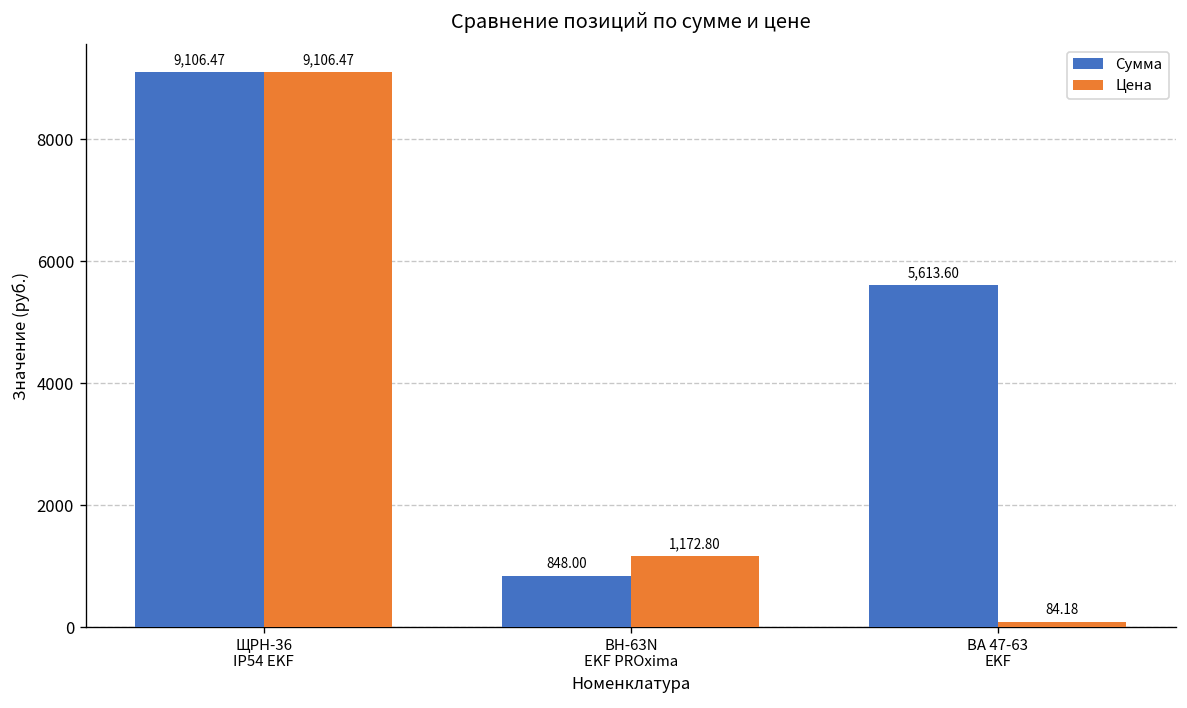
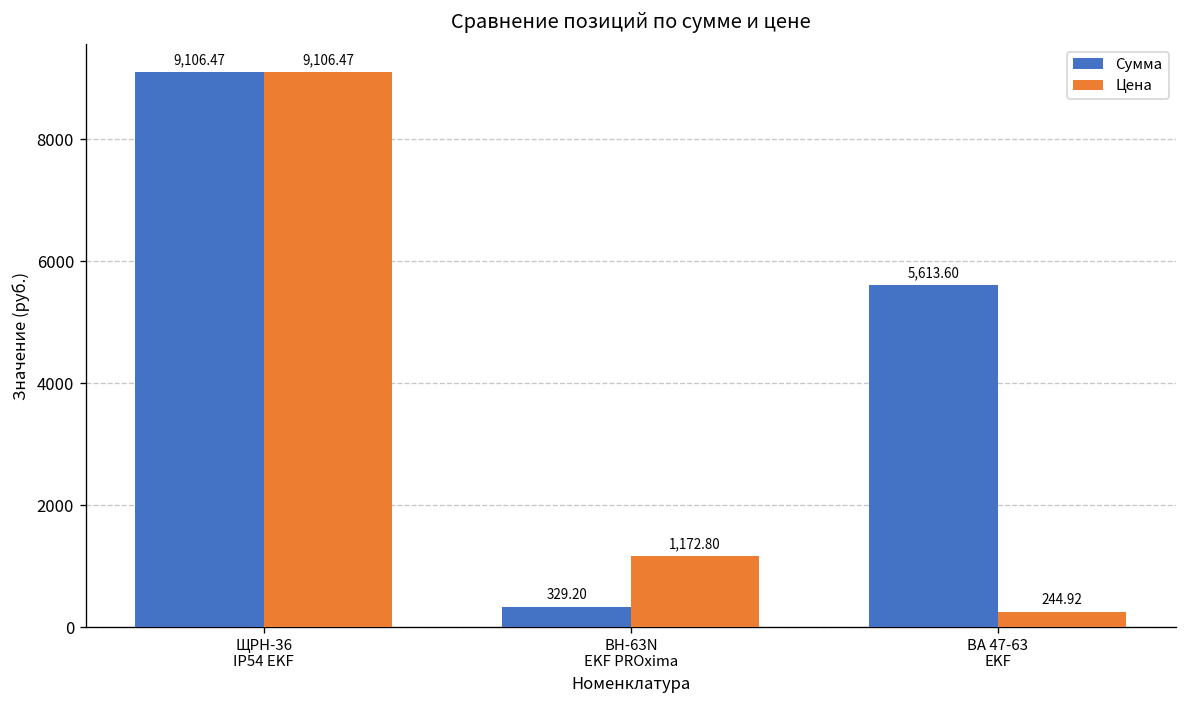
  {
    "Сумма": {
      "ЩРН-36 IP54 EKF": "9,106.47",
-     "ВН-63N EKF PROxima": "848.00",
+     "ВН-63N EKF PROxima": "329.20",
      "ВА 47-63 EKF": "5,613.60"
    },
    "Цена": {
      "ЩРН-36 IP54 EKF": "9,106.47",
      "ВН-63N EKF PROxima": "1,172.80",
-     "ВА 47-63 EKF": "84.18"
+     "ВА 47-63 EKF": "244.92"
    }
  }
